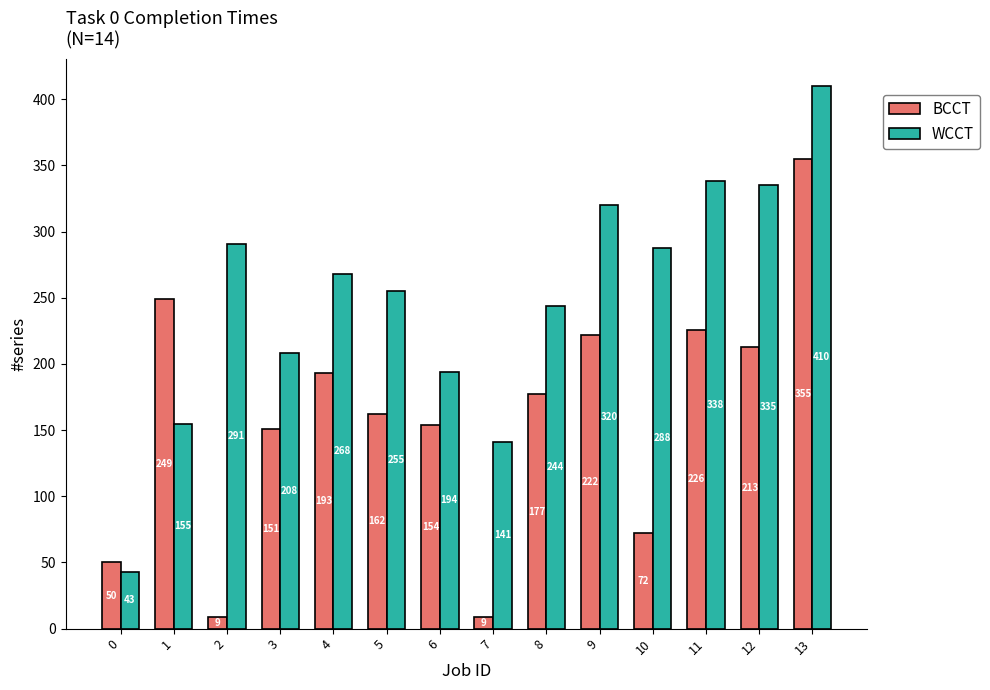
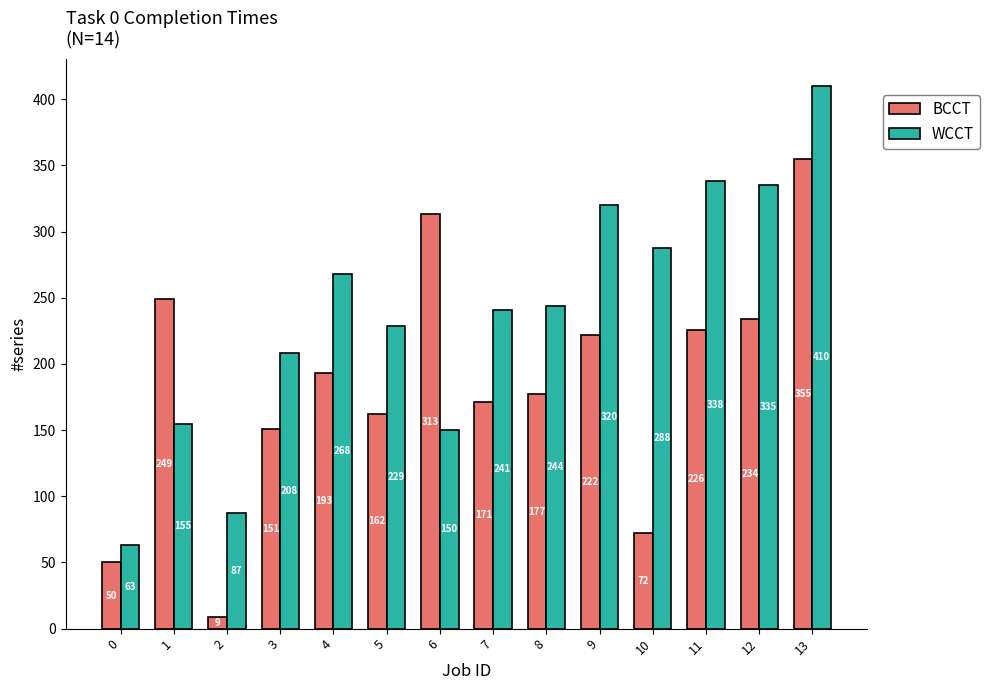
  {
    "BCCT": {
      "0": 50,
      "1": 249,
      "2": 9,
      "3": 151,
      "4": 193,
      "5": 162,
-     "6": 154,
-     "7": 9,
+     "6": 313,
+     "7": 171,
      "8": 177,
      "9": 222,
      "10": 72,
      "11": 226,
-     "12": 213,
+     "12": 234,
      "13": 355
    },
    "WCCT": {
-     "0": 43,
+     "0": 63,
      "1": 155,
-     "2": 291,
+     "2": 87,
      "3": 208,
      "4": 268,
-     "5": 255,
-     "6": 194,
-     "7": 141,
+     "5": 229,
+     "6": 150,
+     "7": 241,
      "8": 244,
      "9": 320,
      "10": 288,
      "11": 338,
      "12": 335,
      "13": 410
    }
  }
